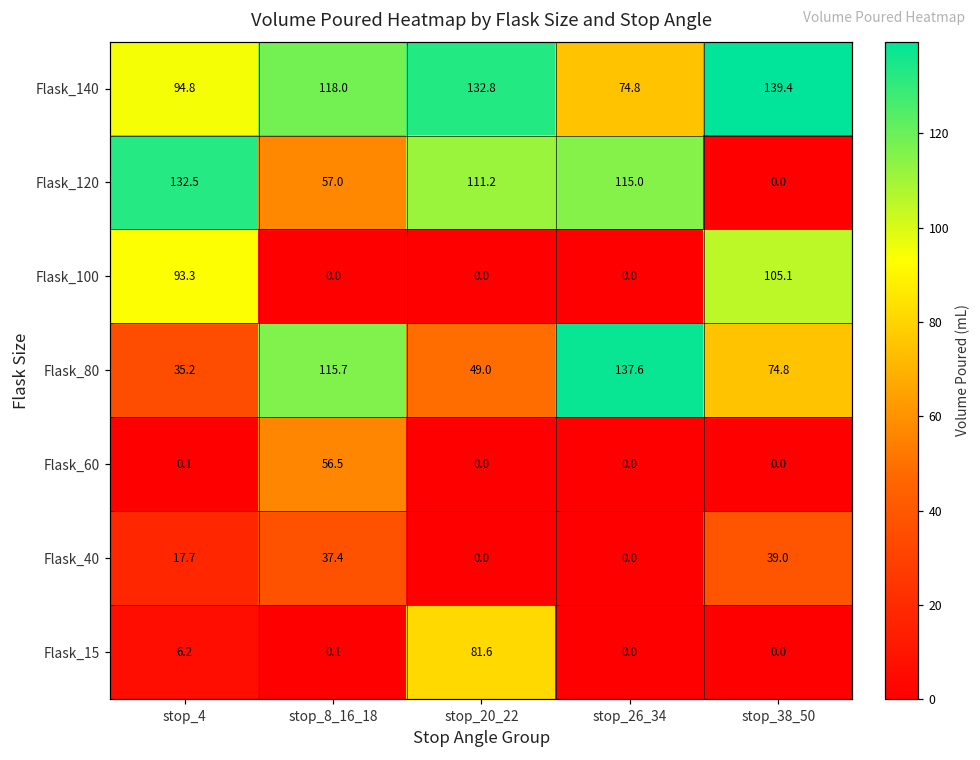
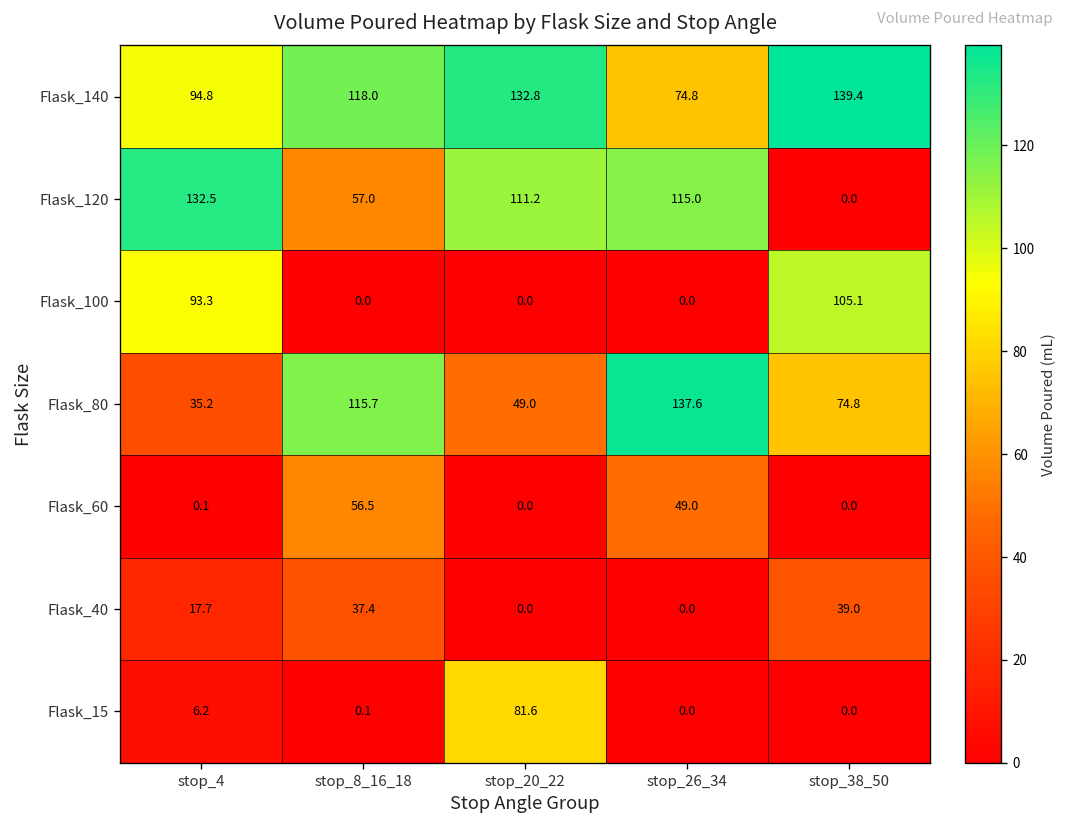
  {
    "Flask_140": {
      "stop_4": 94.8,
      "stop_8_16_18": 118.0,
      "stop_20_22": 132.8,
      "stop_26_34": 74.8,
      "stop_38_50": 139.4
    },
    "Flask_120": {
      "stop_4": 132.5,
      "stop_8_16_18": 57.0,
      "stop_20_22": 111.2,
      "stop_26_34": 115.0,
      "stop_38_50": 0.0
    },
    "Flask_100": {
      "stop_4": 93.3,
      "stop_8_16_18": 0.0,
      "stop_20_22": 0.0,
      "stop_26_34": 0.0,
      "stop_38_50": 105.1
    },
    "Flask_80": {
      "stop_4": 35.2,
      "stop_8_16_18": 115.7,
      "stop_20_22": 49.0,
      "stop_26_34": 137.6,
      "stop_38_50": 74.8
    },
    "Flask_60": {
      "stop_4": 0.1,
      "stop_8_16_18": 56.5,
      "stop_20_22": 0.0,
-     "stop_26_34": 0.0,
+     "stop_26_34": 49.0,
      "stop_38_50": 0.0
    },
    "Flask_40": {
      "stop_4": 17.7,
      "stop_8_16_18": 37.4,
      "stop_20_22": 0.0,
      "stop_26_34": 0.0,
      "stop_38_50": 39.0
    },
    "Flask_15": {
      "stop_4": 6.2,
      "stop_8_16_18": 0.1,
      "stop_20_22": 81.6,
      "stop_26_34": 0.0,
      "stop_38_50": 0.0
    }
  }
